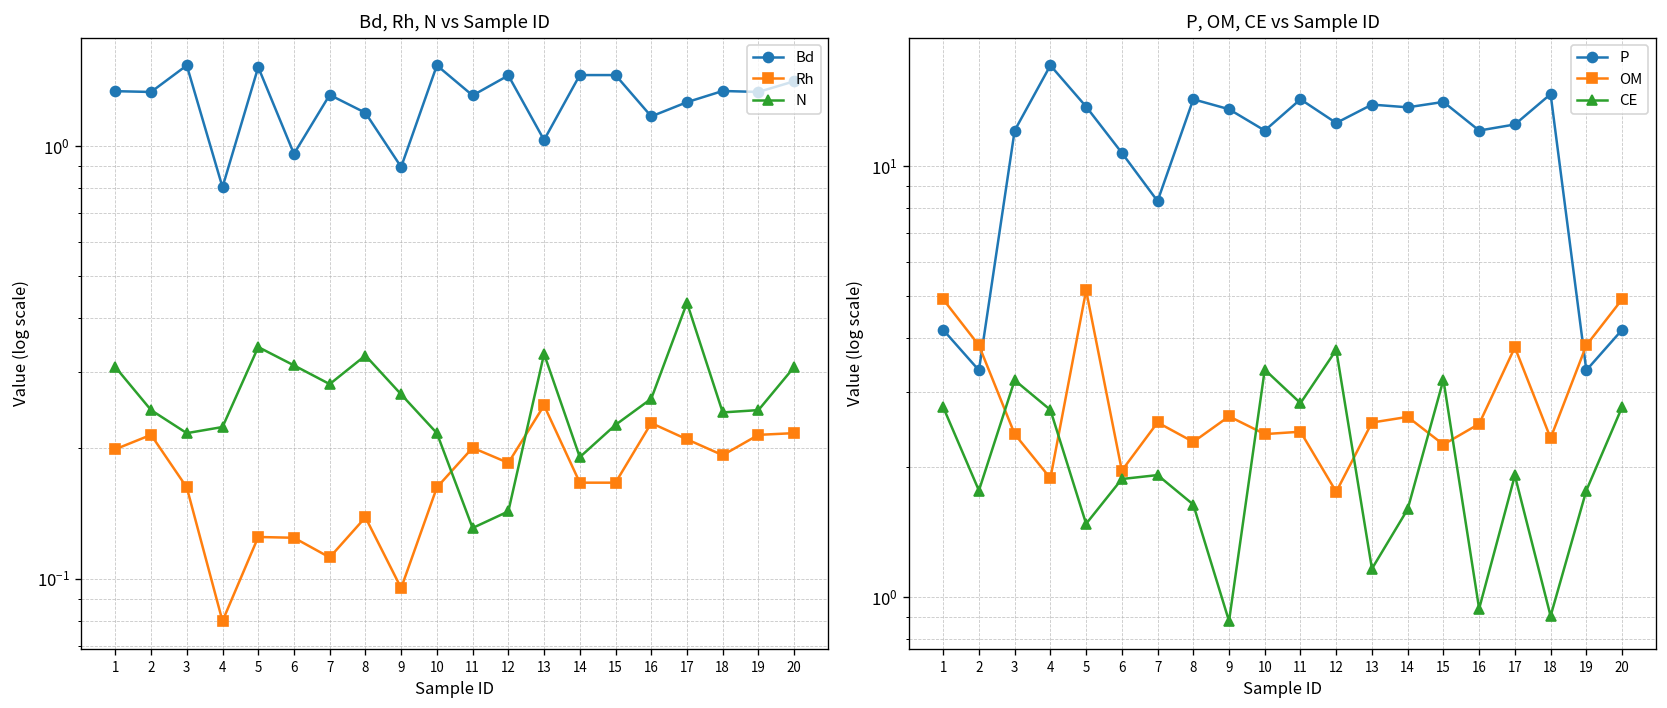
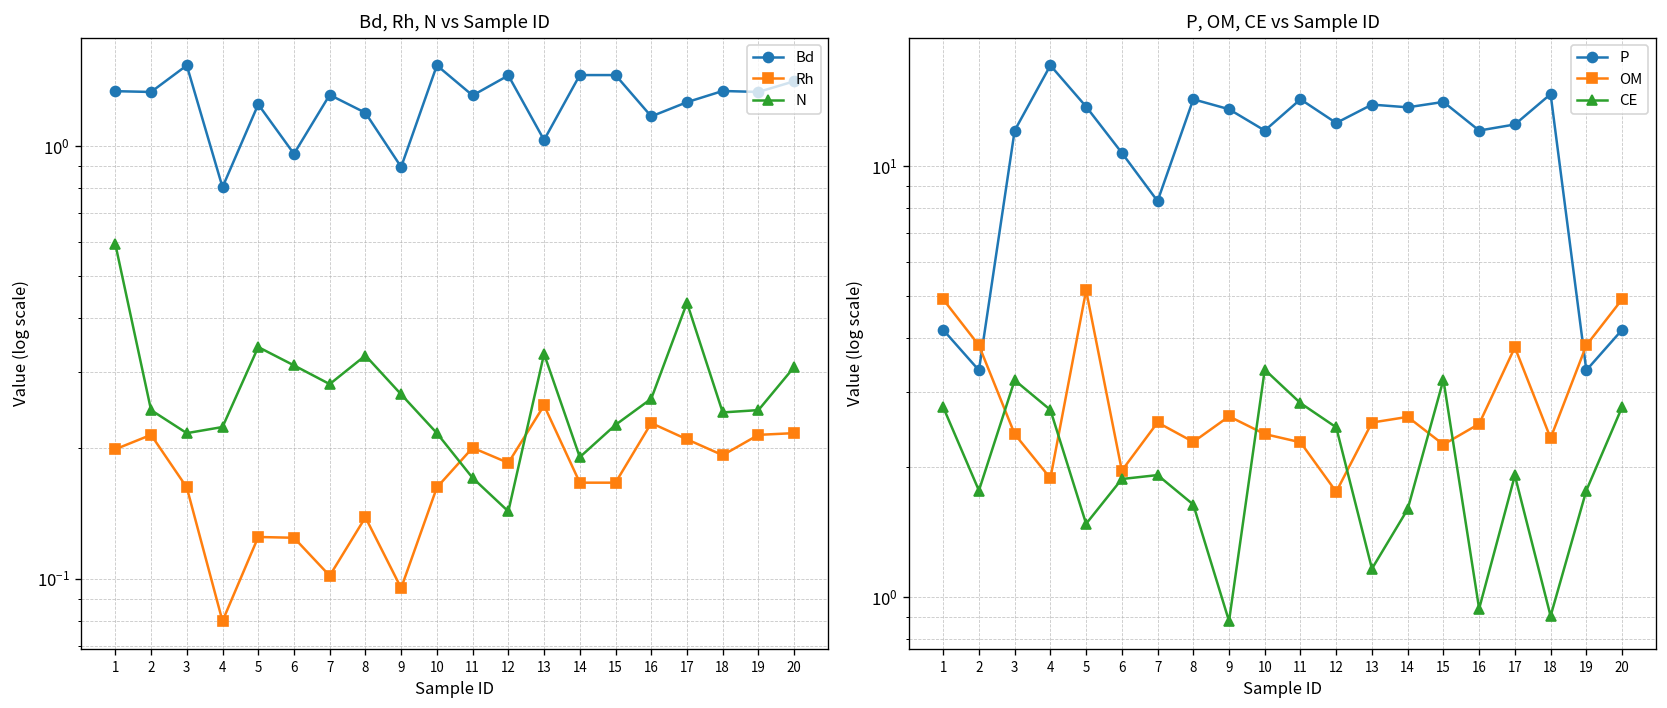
  {
    "Bd, Rh, N vs Sample ID": {
      "Bd": {
        "1": 1.34,
        "2": 1.33,
        "3": 1.54,
        "4": 0.80,
-       "5": 1.52,
+       "5": 1.25,
        "6": 0.96,
        "7": 1.31,
        "8": 1.19,
        "9": 0.89,
        "10": 1.54,
        "11": 1.31,
        "12": 1.46,
        "13": 1.03,
        "14": 1.46,
        "15": 1.46,
        "16": 1.17,
        "17": 1.26,
        "18": 1.34
      },
      "Rh": {
        "1": 0.20,
        "2": 0.22,
        "3": 0.16,
        "4": 0.080,
        "5": 0.125,
        "6": 0.124,
-       "7": 0.112,
+       "7": 0.102,
        "8": 0.139,
        "9": 0.095,
        "10": 0.16,
        "11": 0.20,
        "12": 0.19,
        "13": 0.25,
        "14": 0.17,
        "15": 0.17,
        "16": 0.23,
        "17": 0.21,
        "18": 0.19,
        "19": 0.22,
        "20": 0.22
      },
      "N": {
-       "1": 0.31,
+       "1": 0.59,
        "2": 0.25,
        "3": 0.22,
        "4": 0.22,
        "5": 0.34,
        "6": 0.31,
        "7": 0.28,
        "8": 0.33,
        "9": 0.27,
        "10": 0.22,
-       "11": 0.131,
+       "11": 0.17,
        "12": 0.143,
        "13": 0.33,
        "14": 0.19,
        "15": 0.23,
        "16": 0.26,
        "17": 0.43,
        "18": 0.24,
        "19": 0.25,
        "20": 0.31
      }
    },
    "P, OM, CE vs Sample ID": {
      "P": {
        "1": 4.2,
        "2": 3.4,
        "3": 12.1,
        "4": 17,
        "5": 13.8,
        "6": 10.7,
        "7": 8.3,
        "8": 14.3,
        "9": 13.6,
        "10": 12.1,
        "11": 14.3,
        "12": 12.6,
        "13": 13.9,
        "14": 13.7,
        "15": 14.1,
        "16": 12.1,
        "17": 12.5,
        "18": 14.7,
        "19": 3.4,
        "20": 4.2
      },
      "OM": {
        "1": 4.9,
        "2": 3.8,
        "3": 2.4,
        "4": 1.9,
        "5": 5.2,
        "6": 2.0,
        "7": 2.5,
        "8": 2.3,
        "9": 2.6,
        "10": 2.4,
-       "11": 2.4,
+       "11": 2.3,
        "12": 1.8,
        "13": 2.5,
        "14": 2.6,
        "15": 2.3,
        "16": 2.5,
        "17": 3.8,
        "18": 2.3,
        "19": 3.8,
        "20": 4.9
      },
      "CE": {
        "1": 2.8,
        "2": 1.8,
        "3": 3.2,
        "4": 2.7,
        "5": 1.5,
        "6": 1.9,
        "7": 1.9,
        "8": 1.6,
        "9": 0.88,
        "10": 3.4,
        "11": 2.8,
-       "12": 3.7,
+       "12": 2.5,
        "13": 1.16,
        "14": 1.6,
        "15": 3.2,
        "16": 0.94,
        "17": 1.9,
        "18": 0.9,
        "19": 1.8,
        "20": 2.8
      }
    }
  }
